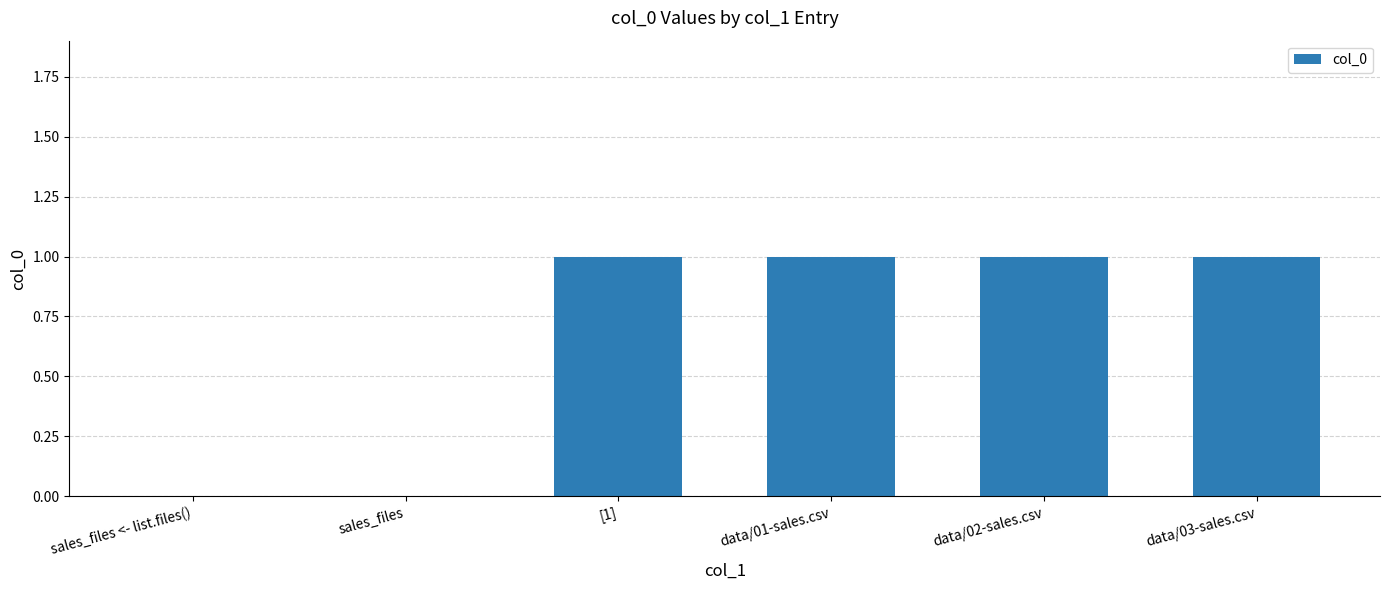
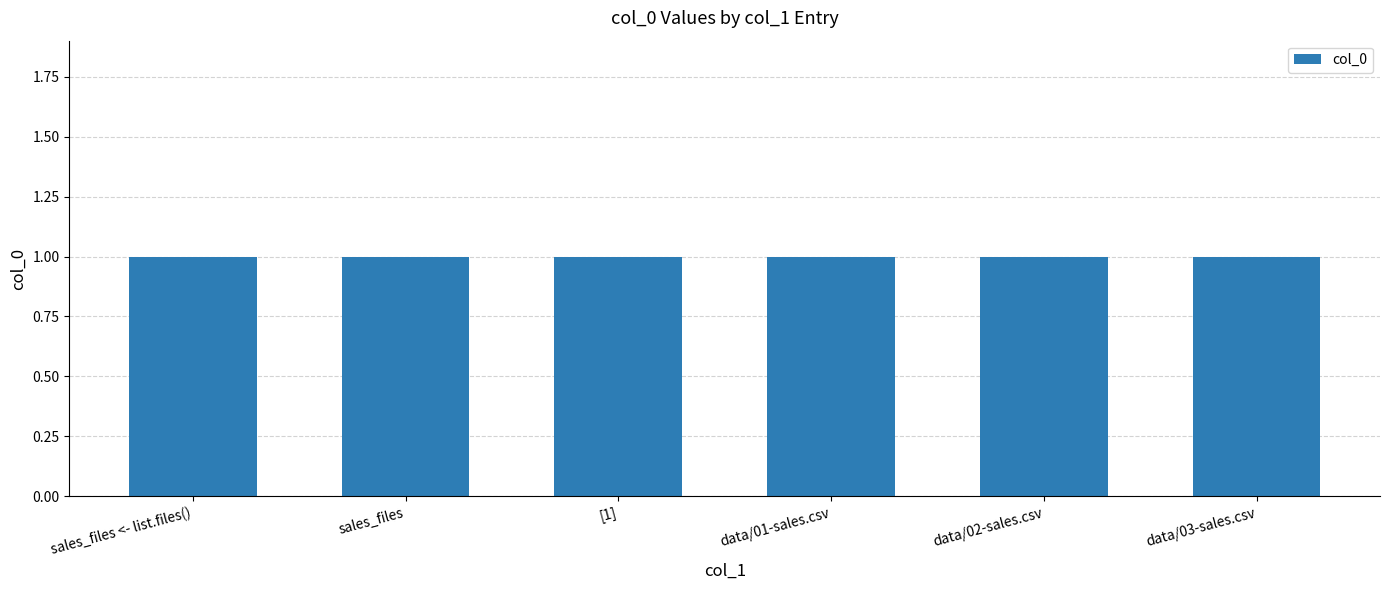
  {
-   "sales_files <- list.files()": 0,
-   "sales_files": 0,
+   "sales_files <- list.files()": 1,
+   "sales_files": 1,
    "[1]": 1,
    "data/01-sales.csv": 1,
    "data/02-sales.csv": 1,
    "data/03-sales.csv": 1
  }
